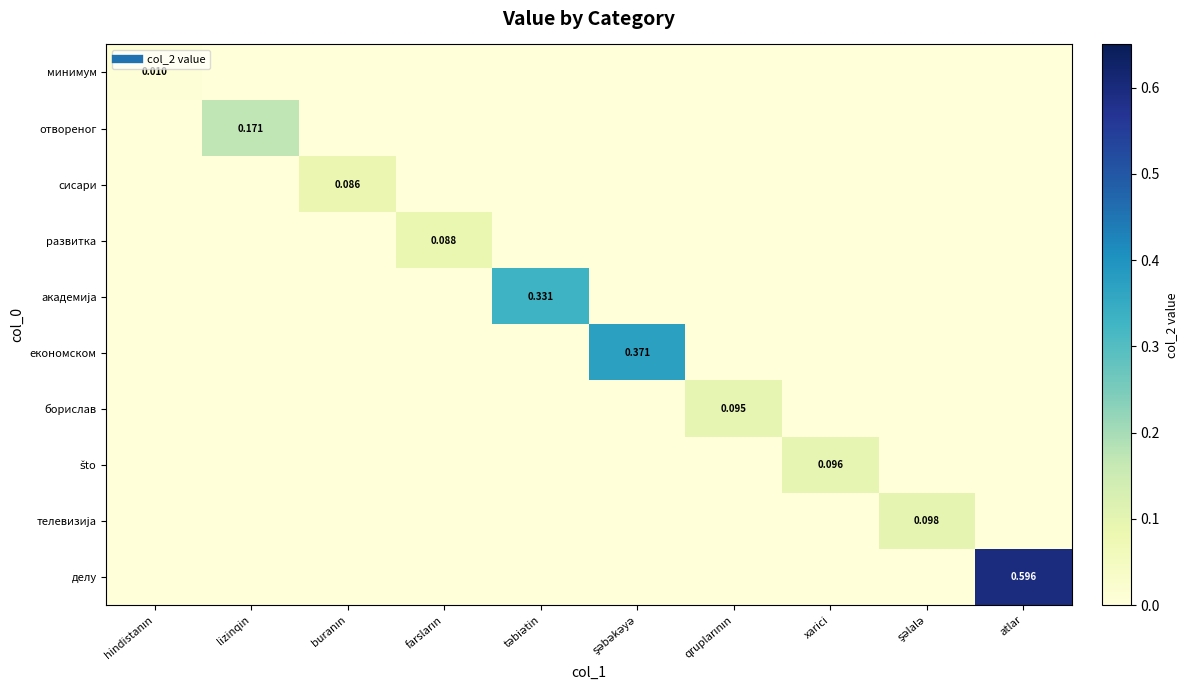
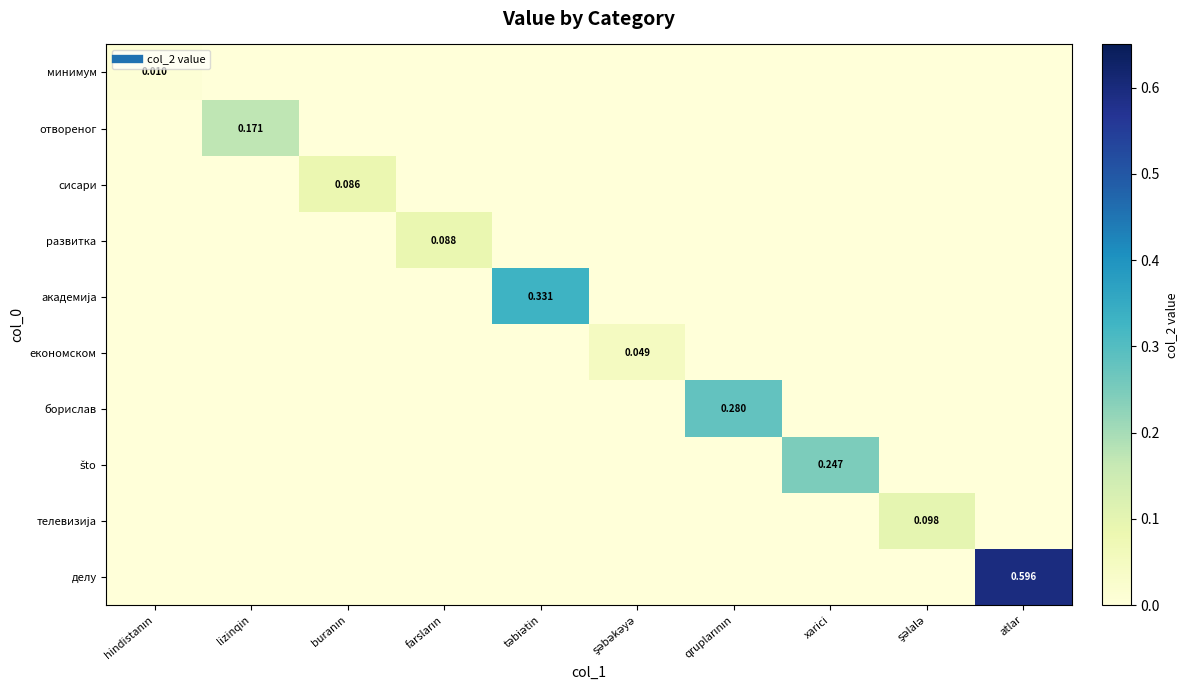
  {
    "отвореног": {
      "lizinqin": 0.171
    },
    "сисари": {
      "buranın": 0.086
    },
    "развитка": {
      "farsların": 0.088
    },
    "академија": {
      "təbiətin": 0.331
    },
    "економском": {
-     "şəbəkəyə": 0.371
+     "şəbəkəyə": 0.049
    },
    "борислав": {
-     "qruplarının": 0.095
+     "qruplarının": 0.280
    },
    "što": {
-     "xarici": 0.096
+     "xarici": 0.247
    },
    "телевизија": {
      "şəlalə": 0.098
    },
    "делу": {
      "atlar": 0.596
    }
  }
